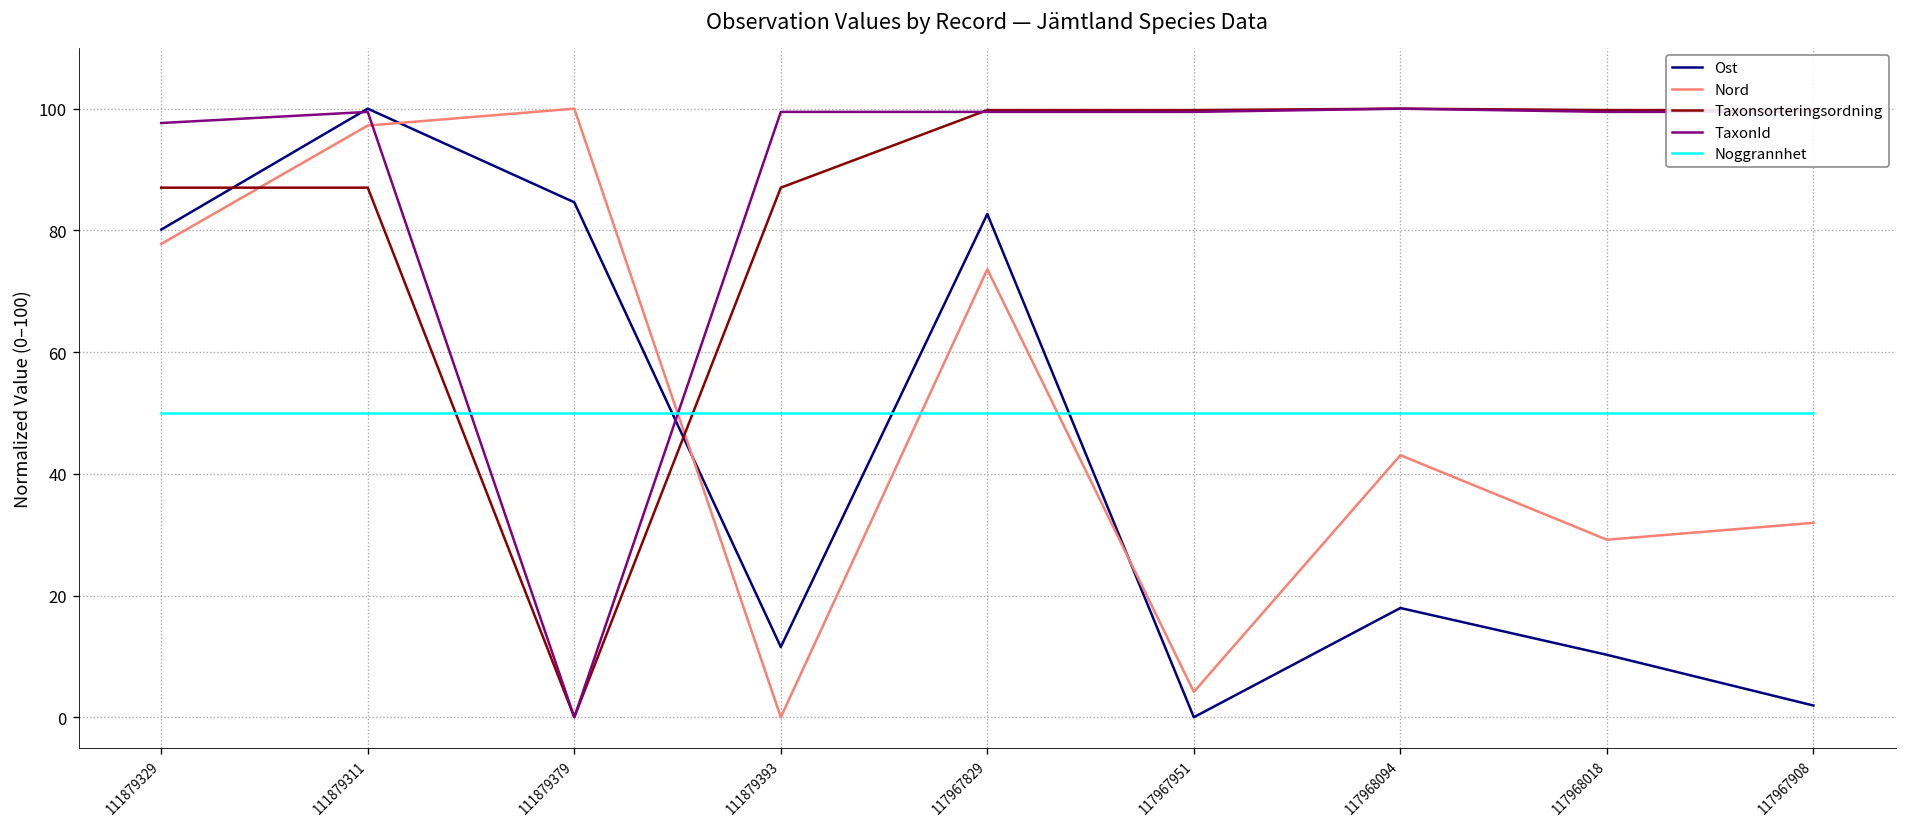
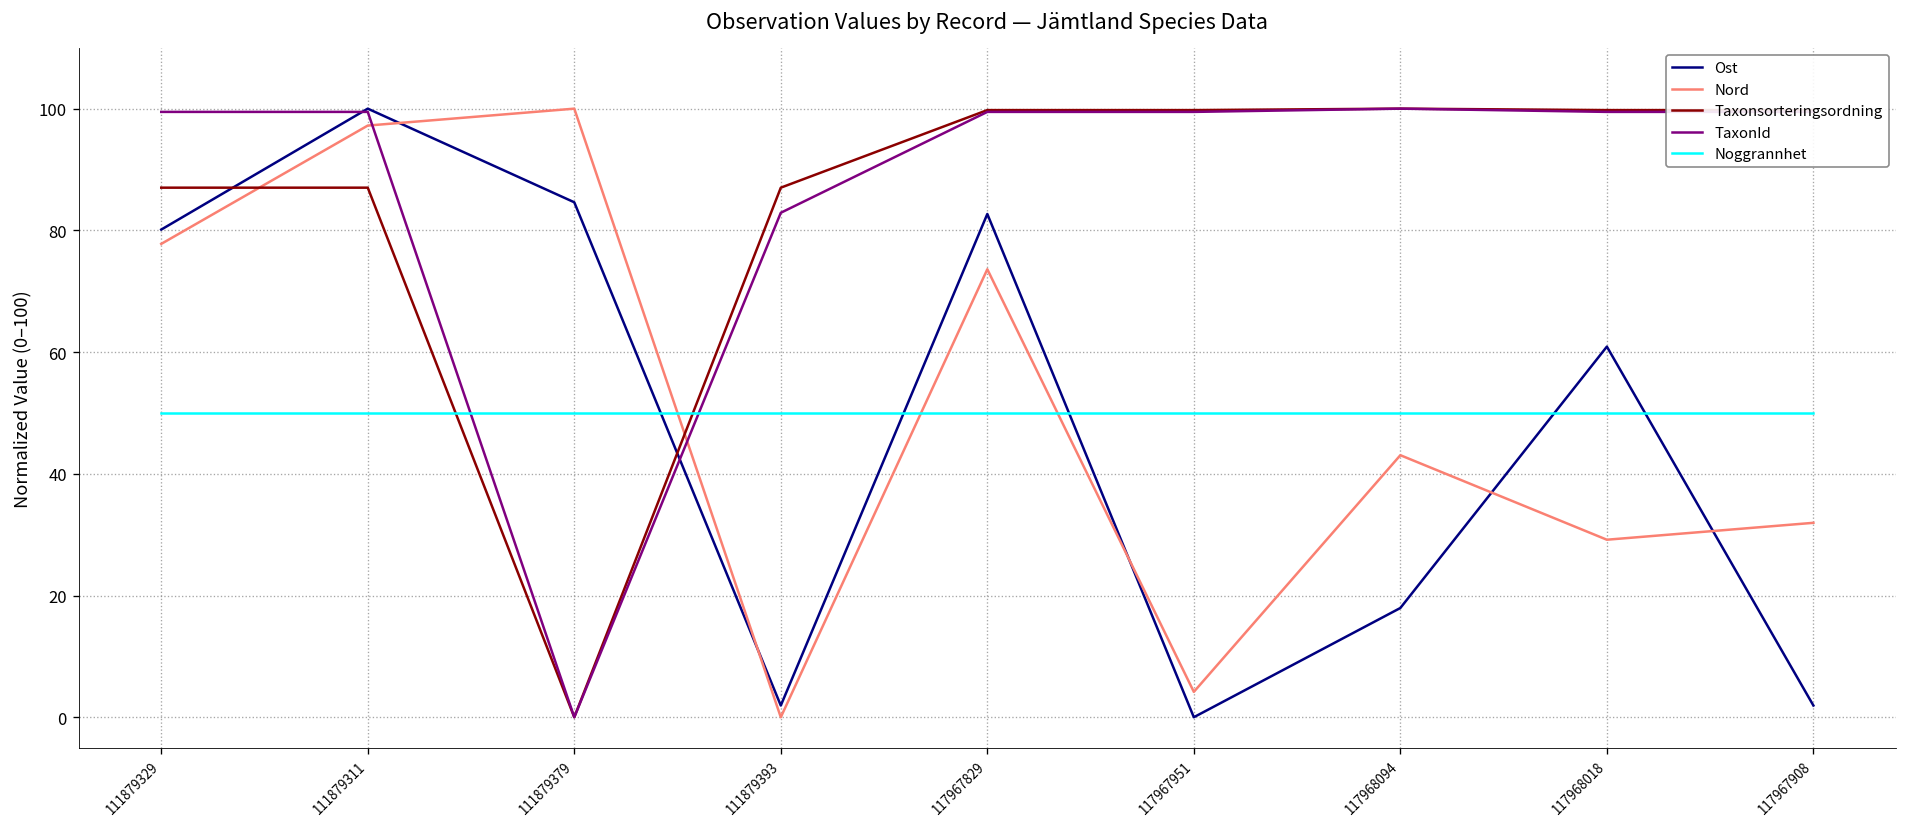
  {
    "Ost": {
      "111879329": 80,
      "111879311": 100,
      "111879379": 85,
-     "111879393": 12,
+     "111879393": 2,
      "117967829": 83,
      "117967951": 0,
      "117968094": 18,
-     "117968018": 10,
+     "117968018": 61,
      "117967908": 2
    },
    "Nord": {
      "111879329": 78,
      "111879311": 97,
      "111879379": 100,
      "111879393": 0,
      "117967829": 74,
      "117967951": 4,
      "117968094": 43,
      "117968018": 29,
      "117967908": 32
    },
    "Taxonsorteringsordning": {
      "111879329": 87,
      "111879311": 87,
      "111879393": 87
    },
    "TaxonId": {
-     "111879329": 98,
+     "111879329": 99,
      "111879311": 99,
-     "111879393": 99
+     "111879393": 83
    },
    "Noggrannhet": {
      "111879329": 50,
      "111879311": 50,
      "111879379": 50,
      "111879393": 50,
      "117967829": 50,
      "117967951": 50,
      "117968094": 50,
      "117968018": 50,
      "117967908": 50
    }
  }
